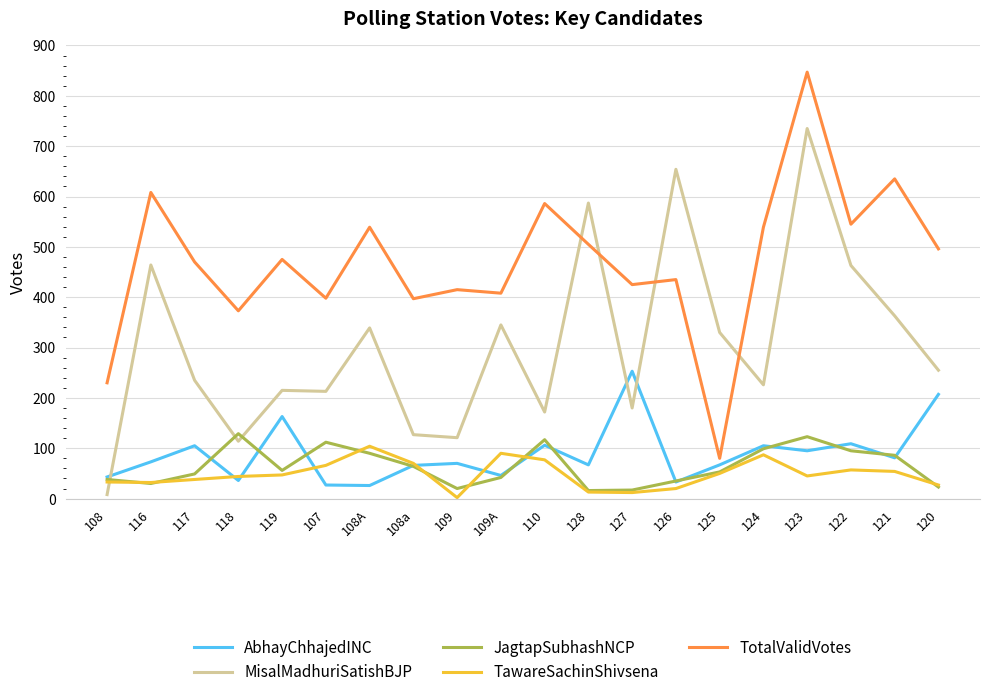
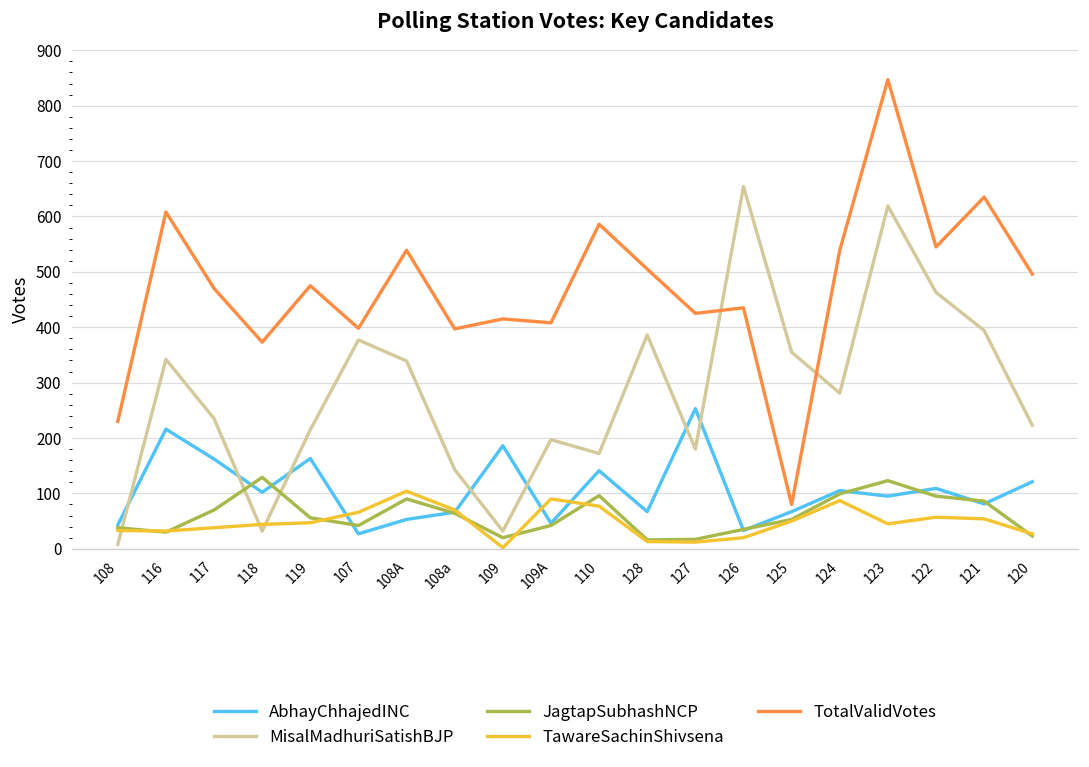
  {
    "AbhayChhajedINC": {
      "108": 40,
-     "116": 70,
-     "117": 110,
-     "118": 40,
+     "116": 220,
+     "117": 160,
+     "118": 100,
      "119": 160,
      "107": 30,
-     "108A": 30,
-     "109": 70,
-     "110": 110,
+     "108A": 50,
+     "109": 190,
+     "110": 140,
      "128": 70,
      "127": 250,
      "125": 70,
      "124": 110,
      "123": 100,
      "122": 110,
-     "120": 210
+     "120": 120
    },
    "MisalMadhuriSatishBJP": {
      "108": 10,
-     "116": 460,
+     "116": 340,
      "117": 240,
-     "118": 110,
+     "118": 30,
      "119": 220,
-     "107": 210,
+     "107": 380,
      "108A": 340,
-     "108a": 130,
-     "109": 120,
-     "109A": 350,
+     "108a": 140,
+     "109": 30,
+     "109A": 200,
      "110": 170,
-     "128": 590,
+     "128": 390,
      "127": 180,
      "126": 650,
-     "125": 330,
-     "124": 230,
-     "123": 740,
+     "125": 360,
+     "124": 280,
+     "123": 620,
      "122": 460,
-     "121": 360,
-     "120": 260
+     "121": 390,
+     "120": 220
    },
    "JagtapSubhashNCP": {
-     "117": 50,
+     "117": 70,
      "118": 130,
      "119": 60,
-     "107": 110,
+     "107": 40,
      "108A": 90,
      "109": 20,
-     "110": 120,
+     "110": 100,
      "127": 20,
      "124": 100,
      "123": 120,
      "122": 100
    }
  }
